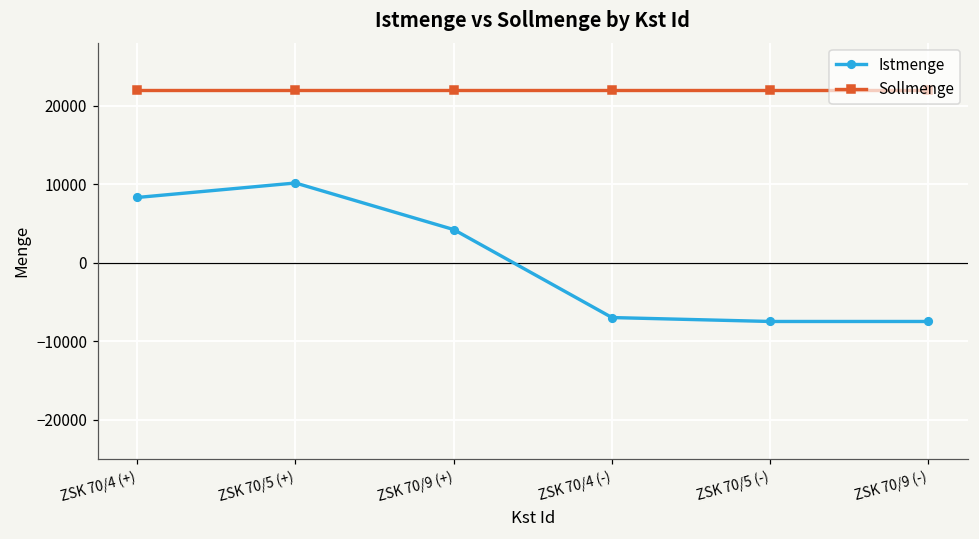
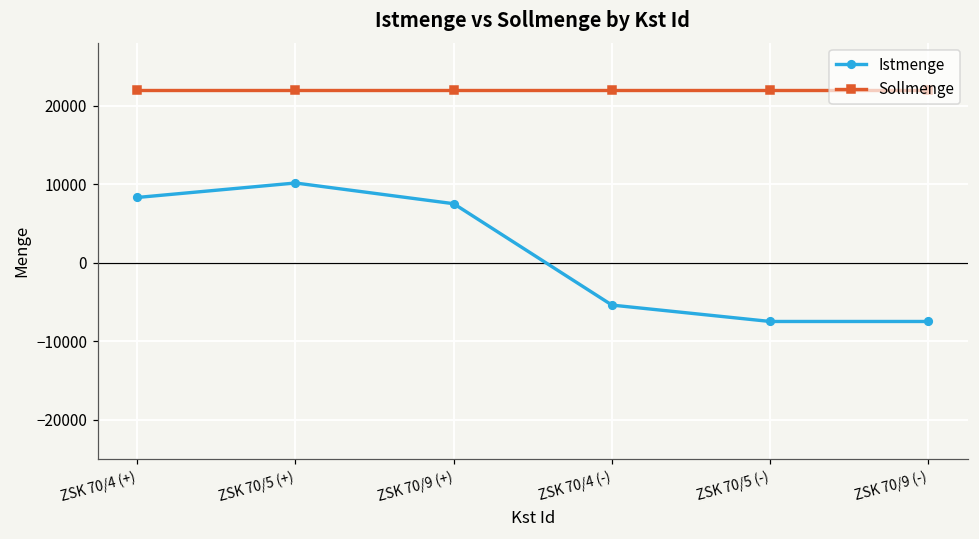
  {
    "Istmenge": {
      "ZSK 70/4 (+)": 8000,
      "ZSK 70/5 (+)": 10000,
-     "ZSK 70/9 (+)": 4000,
-     "ZSK 70/4 (-)": -7000,
+     "ZSK 70/9 (+)": 8000,
+     "ZSK 70/4 (-)": -5000,
      "ZSK 70/5 (-)": -8000,
      "ZSK 70/9 (-)": -8000
    },
    "Sollmenge": {
      "ZSK 70/4 (+)": 22000,
      "ZSK 70/5 (+)": 22000,
      "ZSK 70/9 (+)": 22000,
      "ZSK 70/4 (-)": 22000,
      "ZSK 70/5 (-)": 22000
    }
  }
